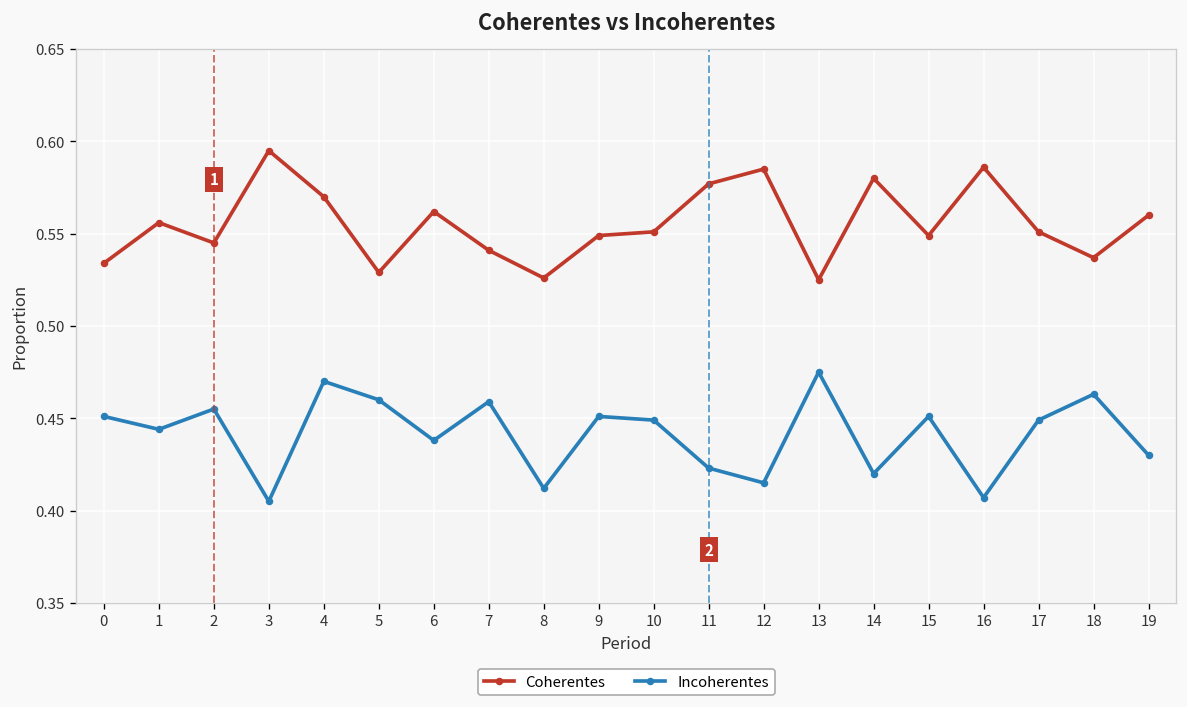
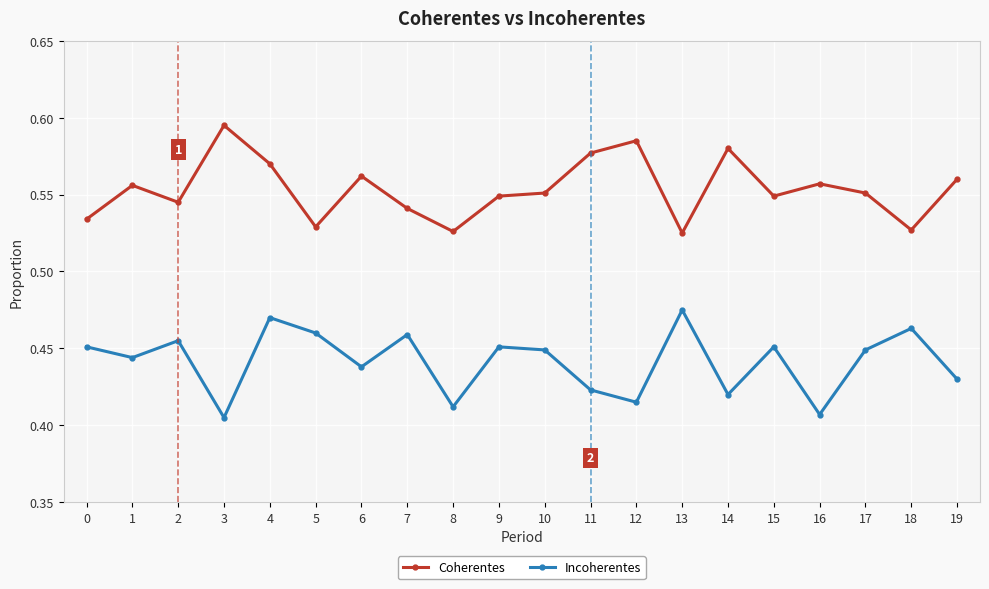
  {
    "Coherentes": {
      "0": 0.534,
      "1": 0.556,
      "2": 0.545,
      "3": 0.595,
      "4": 0.570,
      "5": 0.529,
      "6": 0.562,
      "7": 0.541,
      "8": 0.526,
      "9": 0.549,
      "10": 0.551,
      "11": 0.577,
      "12": 0.585,
      "13": 0.525,
      "14": 0.580,
      "15": 0.549,
-     "16": 0.586,
+     "16": 0.557,
      "17": 0.551,
-     "18": 0.537,
+     "18": 0.527,
      "19": 0.560
    },
    "Incoherentes": {
      "0": 0.451,
      "1": 0.444,
      "2": 0.455,
      "3": 0.405,
      "4": 0.470,
      "5": 0.460,
      "6": 0.438,
      "7": 0.459,
      "8": 0.412,
      "9": 0.451,
      "10": 0.449,
      "11": 0.423,
      "12": 0.415,
      "13": 0.475,
      "14": 0.420,
      "15": 0.451,
      "16": 0.407,
      "17": 0.449,
      "18": 0.463,
      "19": 0.430
    }
  }
